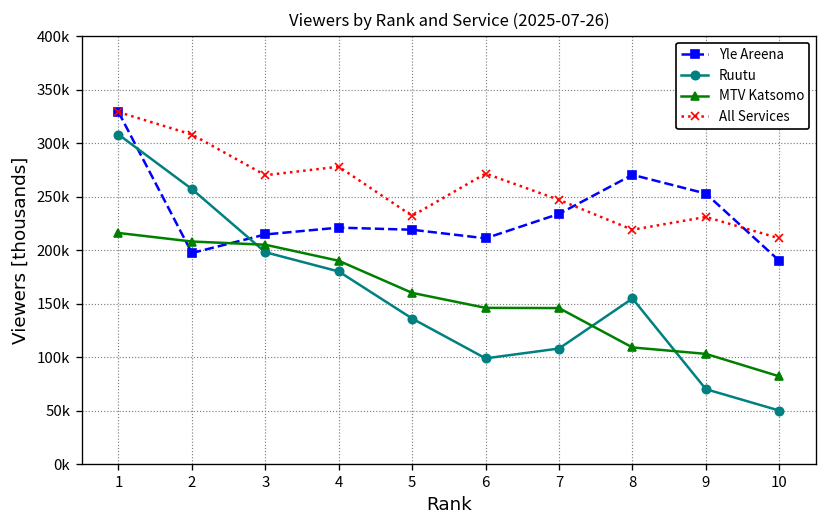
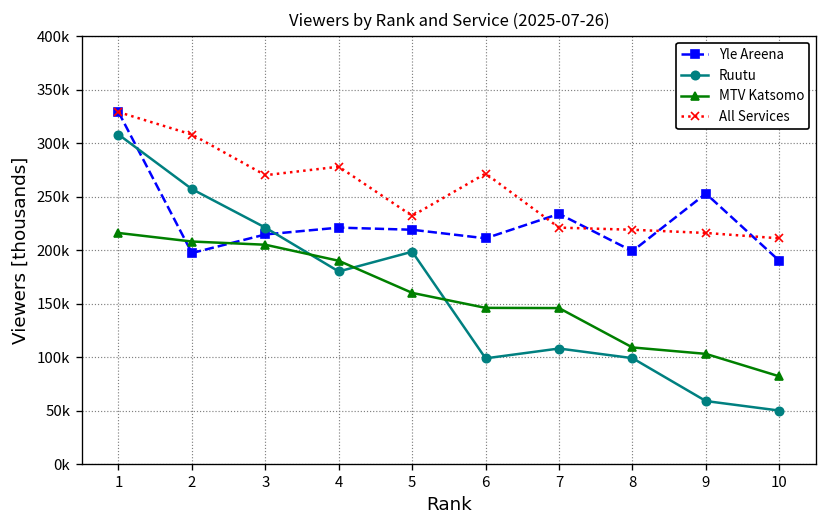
  {
    "Yle Areena": {
      "2": 200000,
      "3": 210000,
      "4": 220000,
      "5": 220000,
      "6": 210000,
      "7": 230000,
-     "8": 270000,
+     "8": 200000,
      "9": 250000,
      "10": 190000
    },
    "Ruutu": {
      "1": 310000,
      "2": 260000,
-     "3": 200000,
+     "3": 220000,
      "4": 180000,
-     "5": 140000,
+     "5": 200000,
      "6": 100000,
      "7": 110000,
-     "8": 150000,
-     "9": 70000,
+     "8": 100000,
+     "9": 60000,
      "10": 50000
    },
    "MTV Katsomo": {
      "1": 220000,
      "2": 210000,
      "3": 210000,
      "4": 190000,
      "5": 160000,
      "6": 150000,
      "7": 150000,
      "8": 110000,
      "9": 100000,
      "10": 80000
    },
    "All Services": {
      "2": 310000,
      "3": 270000,
      "4": 280000,
      "5": 230000,
      "6": 270000,
-     "7": 250000,
+     "7": 220000,
      "8": 220000,
-     "9": 230000,
+     "9": 220000,
      "10": 210000
    }
  }
